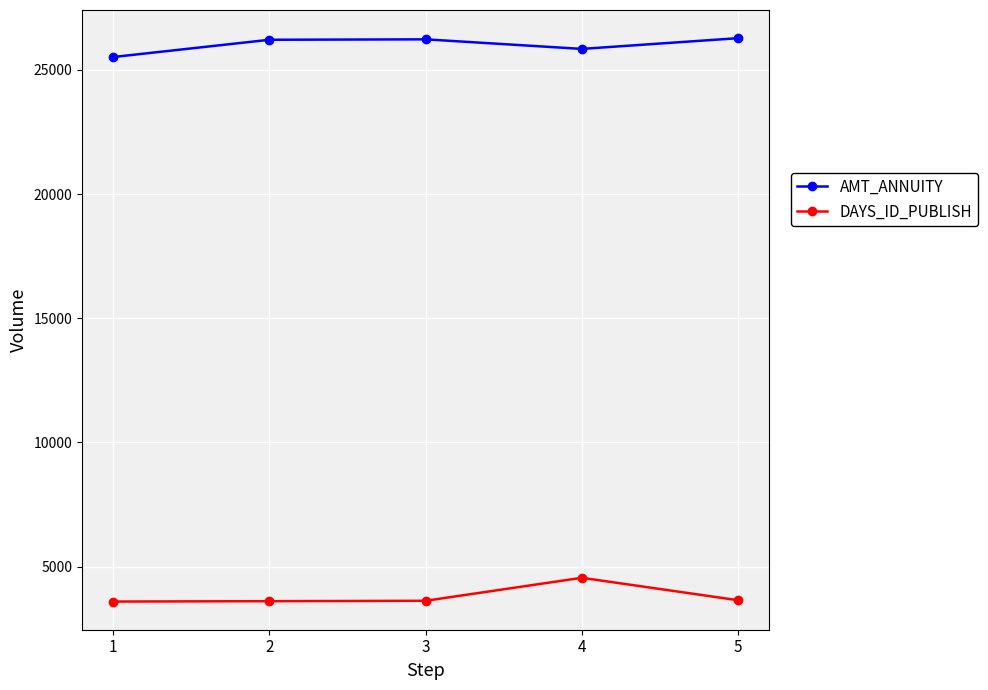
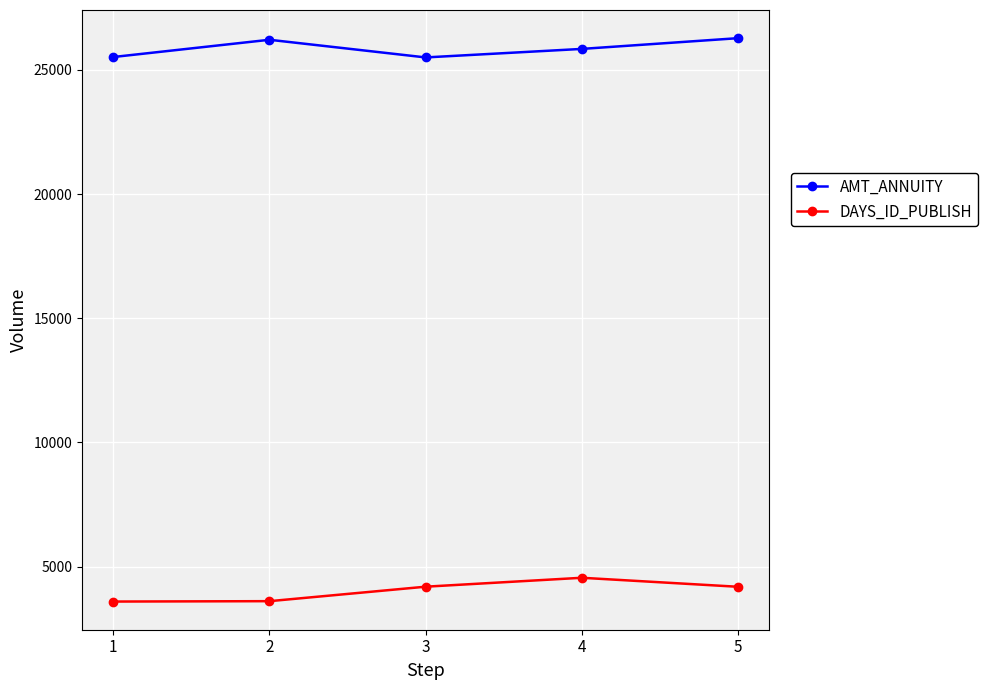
  {
    "AMT_ANNUITY": {
      "1": 25500,
      "2": 26200,
-     "3": 26200,
+     "3": 25500,
      "4": 25800,
      "5": 26300
    },
    "DAYS_ID_PUBLISH": {
      "1": 3600,
      "2": 3600,
-     "3": 3600,
+     "3": 4200,
      "4": 4500,
-     "5": 3600
+     "5": 4200
    }
  }
